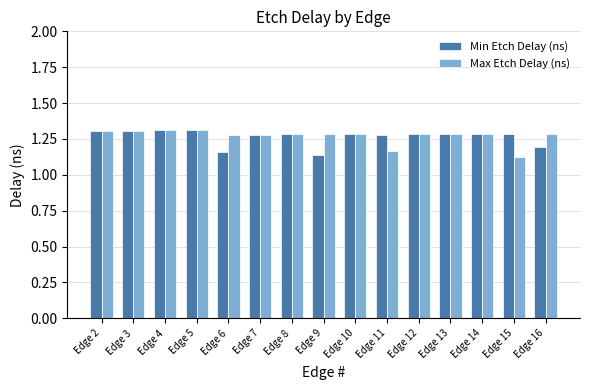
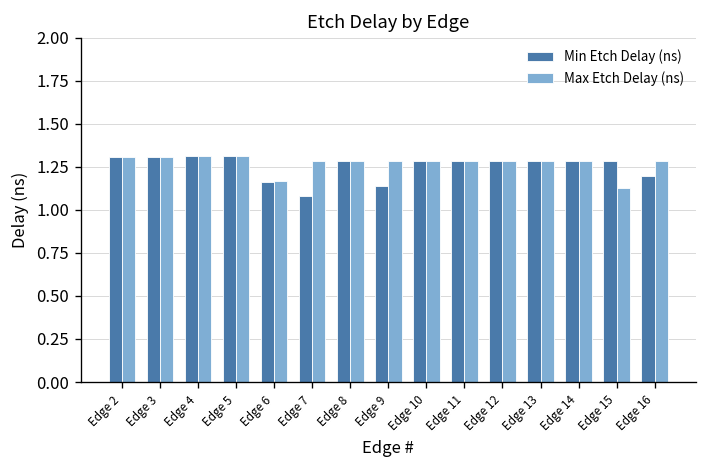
  {
    "Min Etch Delay (ns)": {
      "Edge 2": 1.31,
      "Edge 3": 1.31,
      "Edge 4": 1.31,
      "Edge 5": 1.31,
      "Edge 6": 1.16,
-     "Edge 7": 1.28,
+     "Edge 7": 1.08,
      "Edge 8": 1.28,
      "Edge 9": 1.14,
      "Edge 10": 1.28,
      "Edge 11": 1.28,
      "Edge 12": 1.28,
      "Edge 13": 1.28,
      "Edge 14": 1.28,
      "Edge 15": 1.28,
      "Edge 16": 1.20
    },
    "Max Etch Delay (ns)": {
      "Edge 2": 1.31,
      "Edge 3": 1.31,
      "Edge 4": 1.31,
      "Edge 5": 1.31,
-     "Edge 6": 1.28,
+     "Edge 6": 1.17,
      "Edge 7": 1.28,
      "Edge 8": 1.28,
      "Edge 9": 1.28,
      "Edge 10": 1.28,
-     "Edge 11": 1.17,
+     "Edge 11": 1.28,
      "Edge 12": 1.28,
      "Edge 13": 1.28,
      "Edge 14": 1.28,
      "Edge 15": 1.13,
      "Edge 16": 1.28
    }
  }
